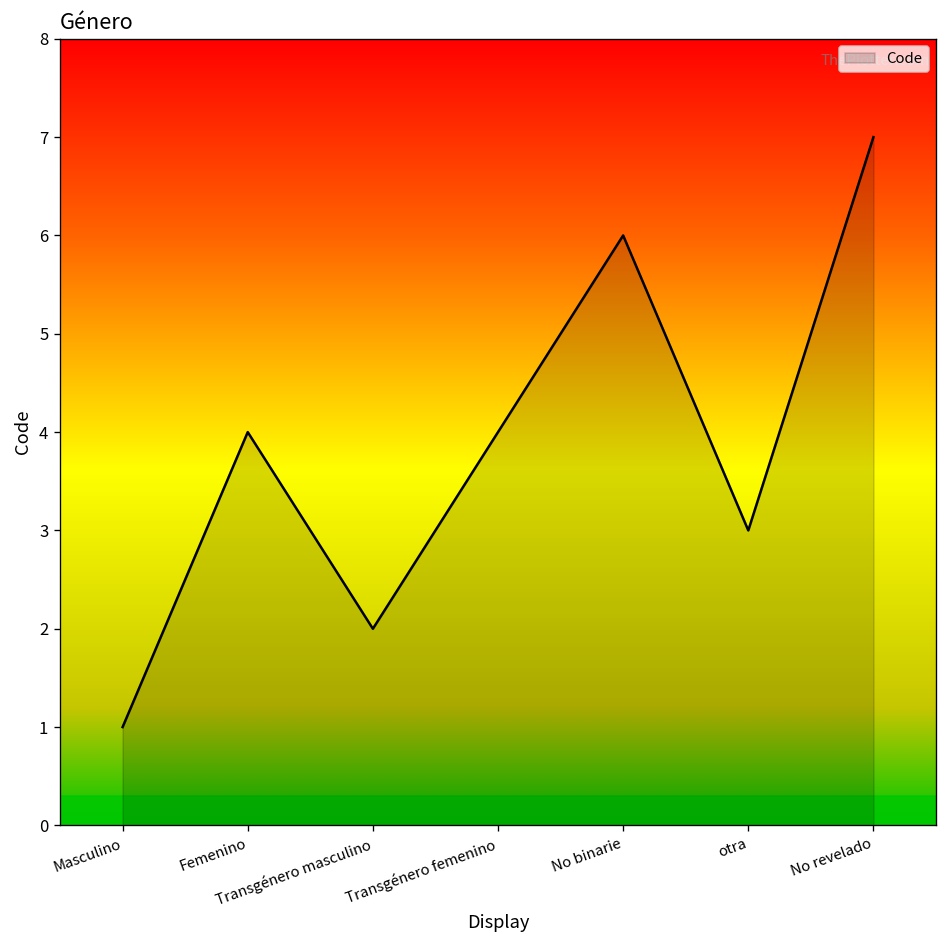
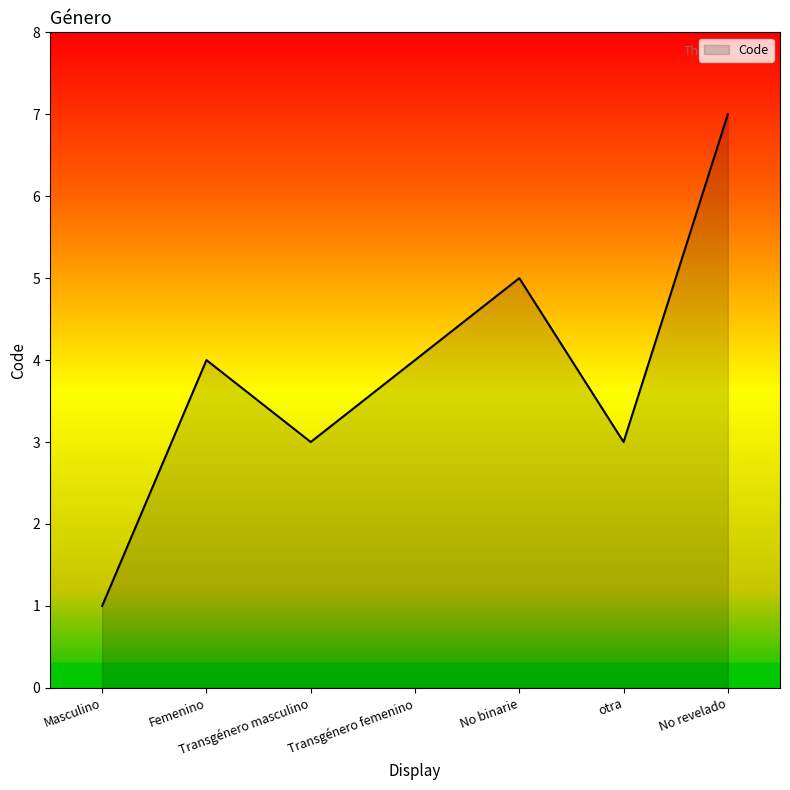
  {
    "Masculino": 1,
    "Femenino": 4,
-   "Transgénero masculino": 2,
+   "Transgénero masculino": 3,
    "Transgénero femenino": 4,
-   "No binarie": 6,
+   "No binarie": 5,
    "otra": 3,
    "No revelado": 7
  }
